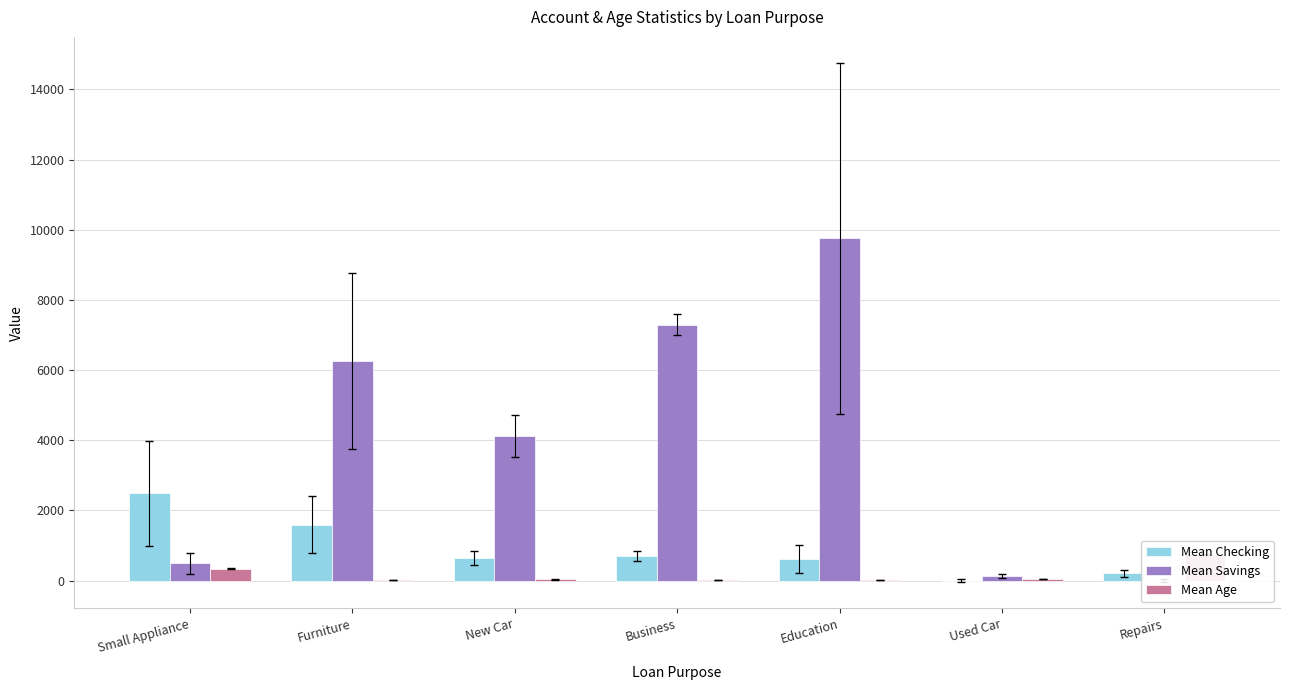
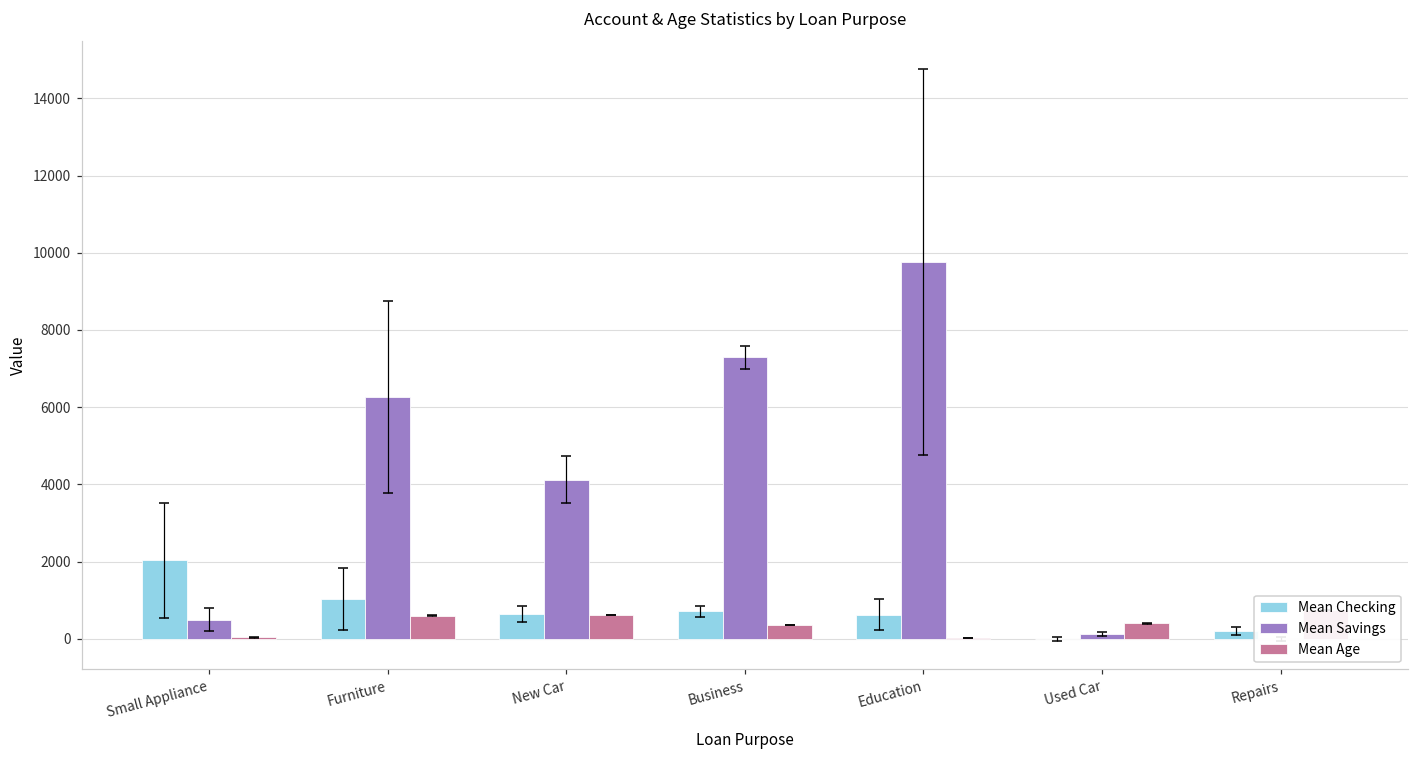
  {
    "Mean Checking": {
-     "Small Appliance": 2500,
-     "Furniture": 1600,
+     "Small Appliance": 2000,
+     "Furniture": 1000,
      "New Car": 600,
      "Business": 700,
      "Education": 600,
      "Used Car": 0,
      "Repairs": 200
    },
    "Mean Savings": {
      "Small Appliance": 500,
      "Furniture": 6300,
      "New Car": 4100,
      "Business": 7300,
      "Education": 9800,
      "Used Car": 100
    },
    "Mean Age": {
-     "Small Appliance": 300,
-     "Furniture": 0,
-     "New Car": 0,
-     "Business": 0,
-     "Used Car": 0
+     "Small Appliance": 0,
+     "Furniture": 600,
+     "New Car": 600,
+     "Business": 400,
+     "Used Car": 400
    }
  }
